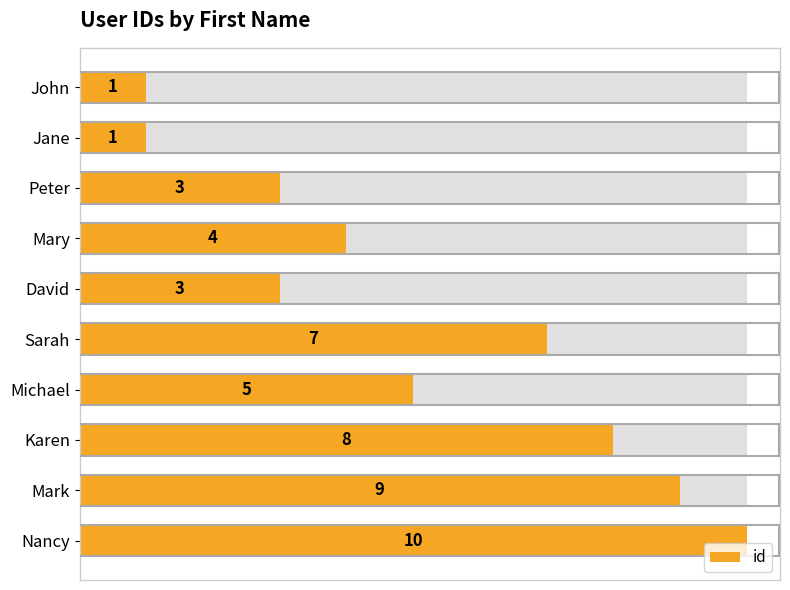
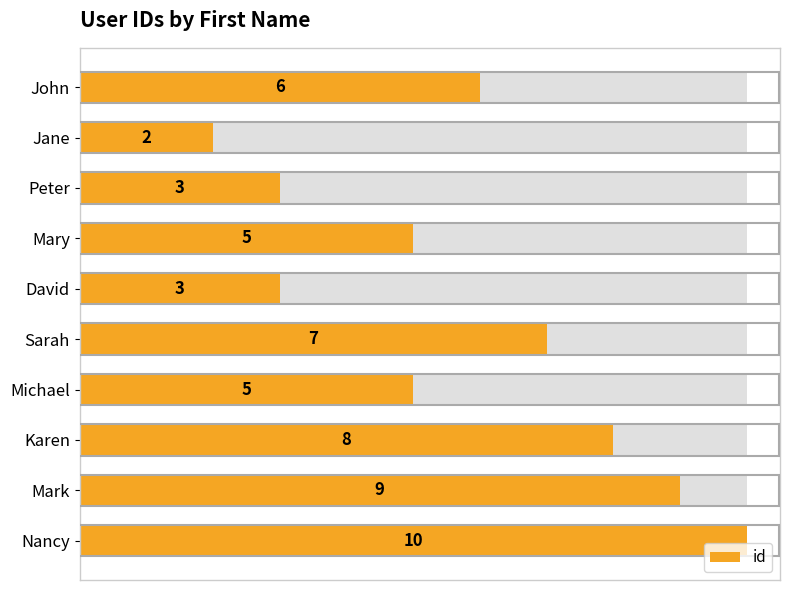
  {
    "id": {
-     "John": 1,
-     "Jane": 1,
-     "Mary": 4,
+     "John": 6,
+     "Jane": 2,
+     "Mary": 5,
      "Nancy": 10
    }
  }
